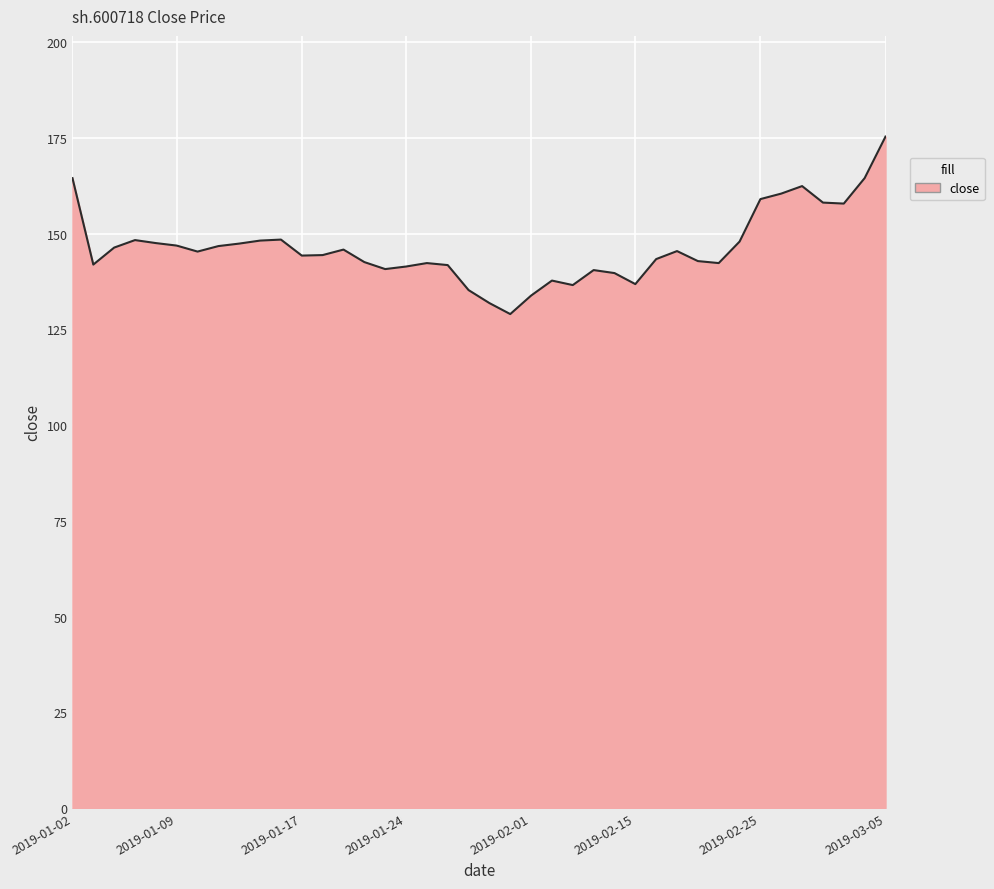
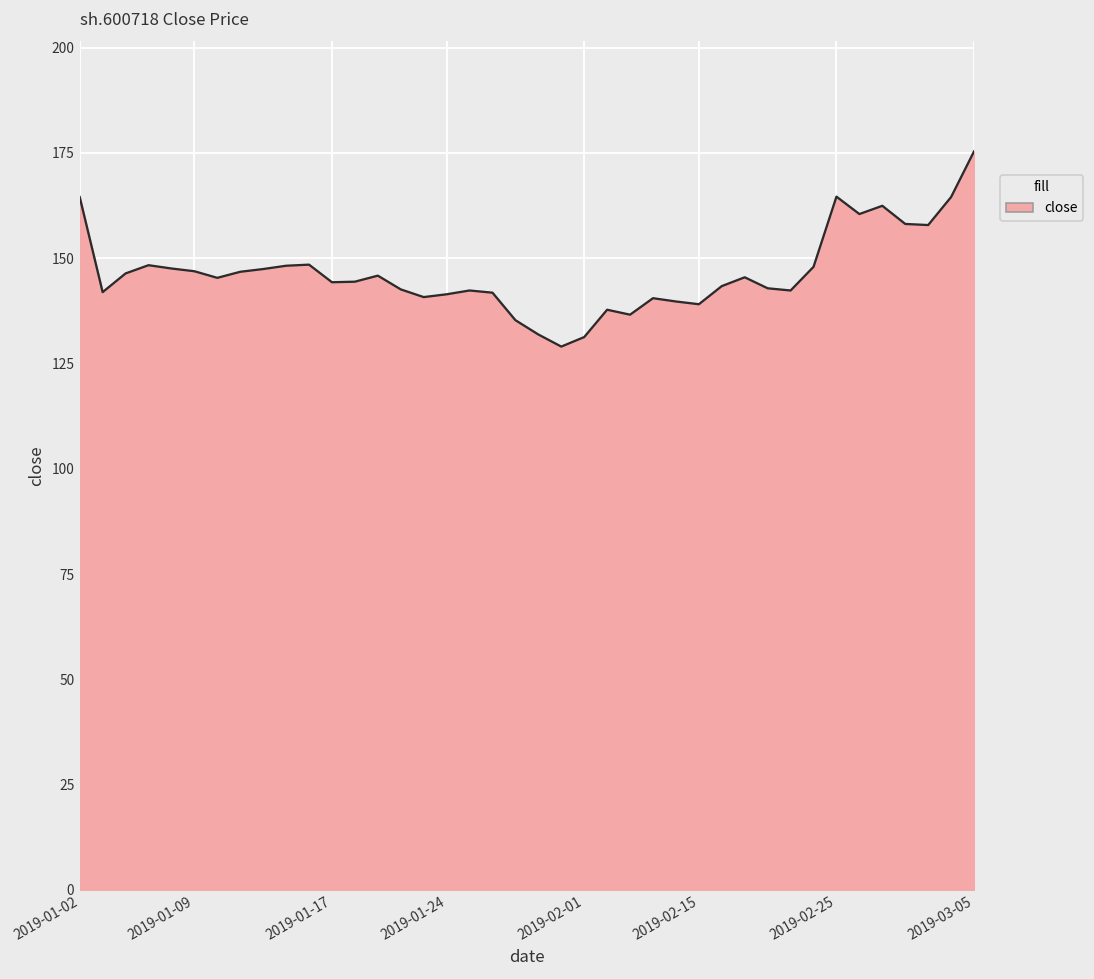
  {
    "2019-01-02": 165,
    "2019-01-09": 147,
    "2019-01-17": 144,
    "2019-01-24": 141,
-   "2019-02-01": 134,
-   "2019-02-15": 137,
-   "2019-02-25": 159,
+   "2019-02-01": 131,
+   "2019-02-15": 139,
+   "2019-02-25": 165,
    "2019-03-05": 175
  }
